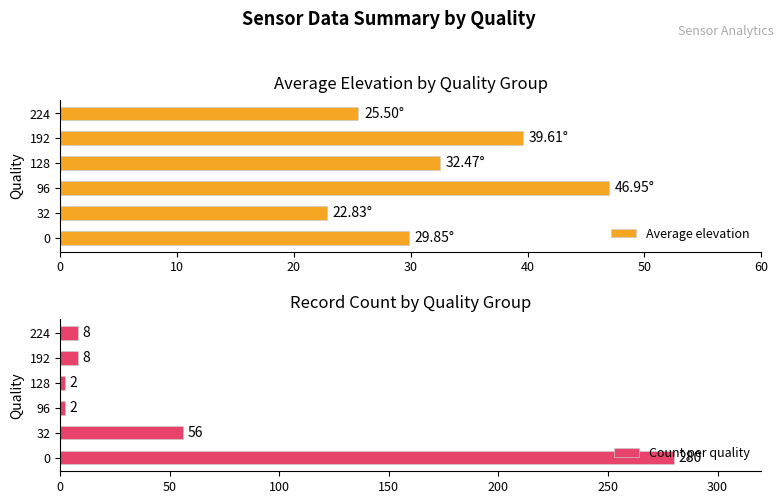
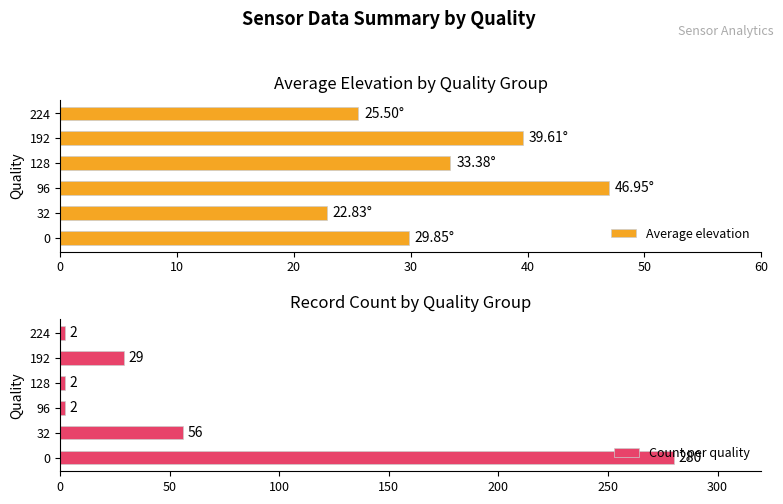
  {
    "Average Elevation by Quality Group": {
      "224": "25.50°",
      "192": "39.61°",
-     "128": "32.47°",
+     "128": "33.38°",
      "96": "46.95°",
      "32": "22.83°",
      "0": "29.85°"
    },
    "Record Count by Quality Group": {
-     "224": "8",
-     "192": "8",
+     "224": "2",
+     "192": "29",
      "128": "2",
      "96": "2",
      "32": "56",
      "0": "280"
    }
  }
